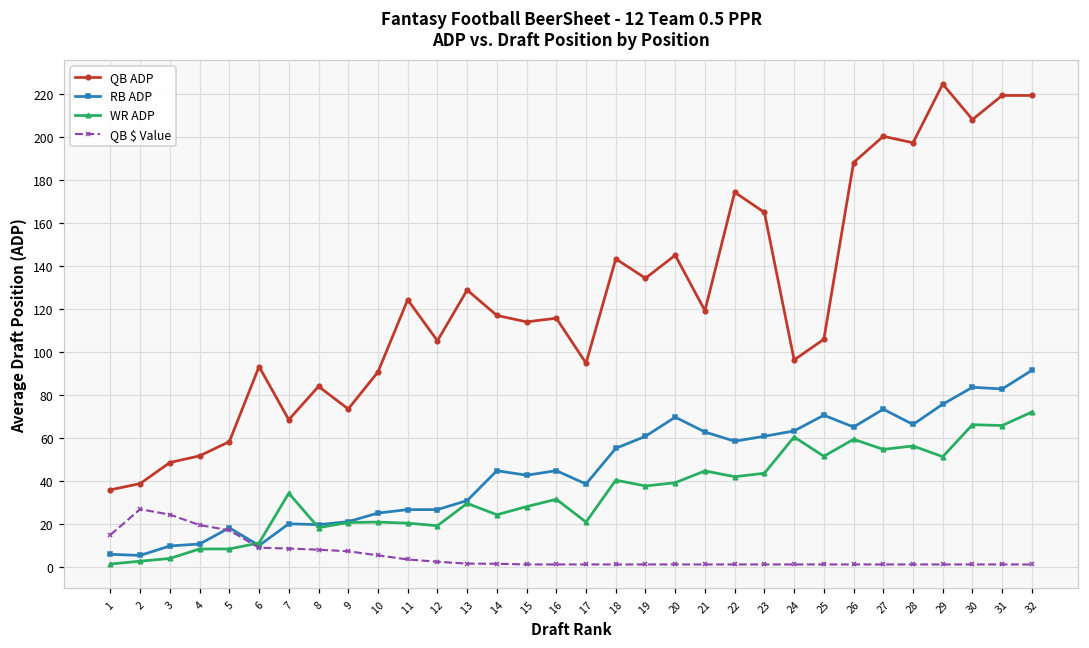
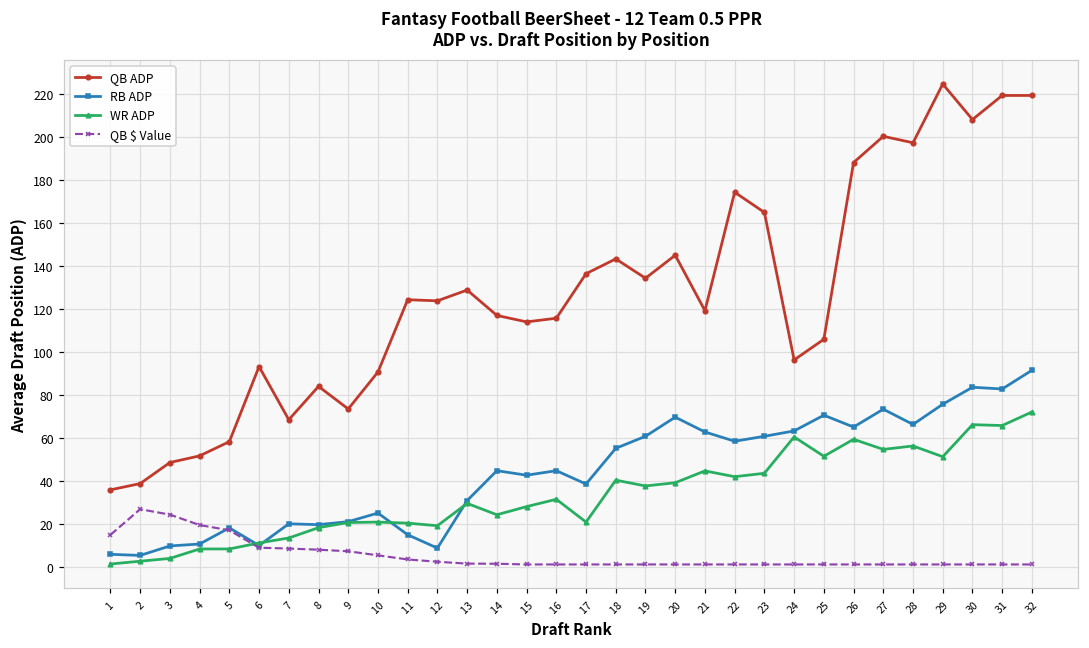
  {
    "QB ADP": {
      "1": 36,
      "2": 39,
      "3": 48,
      "4": 52,
      "5": 58,
      "6": 93,
      "7": 68,
      "8": 84,
      "9": 73,
      "10": 91,
      "11": 124,
-     "12": 105,
+     "12": 124,
      "13": 129,
      "14": 117,
      "15": 114,
      "16": 116,
-     "17": 95,
+     "17": 136,
      "18": 143,
      "19": 134,
      "20": 145,
      "21": 119,
      "22": 174,
      "23": 165,
      "24": 96,
      "25": 106,
      "26": 188,
      "27": 200,
      "28": 197,
      "29": 224,
      "30": 208,
      "31": 219,
      "32": 219
    },
    "RB ADP": {
      "1": 6,
      "2": 5,
      "3": 10,
      "4": 11,
      "7": 20,
      "8": 20,
      "10": 25,
-     "11": 27,
-     "12": 27,
+     "11": 15,
+     "12": 9,
      "14": 45,
      "15": 43,
      "16": 45,
      "17": 38,
      "18": 55,
      "19": 61,
      "20": 70,
      "21": 63,
      "22": 58,
      "23": 61,
      "24": 63,
      "25": 70,
      "26": 65,
      "27": 73,
      "28": 66,
      "29": 76,
      "30": 83,
      "31": 83,
      "32": 91
    },
    "WR ADP": {
      "1": 1,
      "2": 3,
      "3": 4,
      "4": 8,
      "5": 8,
-     "7": 34,
+     "7": 13,
      "8": 18,
      "10": 21,
      "11": 20,
      "12": 19,
      "14": 24,
      "15": 28,
      "16": 31,
      "17": 21,
      "18": 40,
      "19": 38,
      "20": 39,
      "21": 45,
      "22": 42,
      "23": 43,
      "24": 60,
      "25": 51,
      "26": 59,
      "27": 55,
      "28": 56,
      "29": 51,
      "30": 66,
      "31": 66,
      "32": 72
    },
    "QB $ Value": {
      "1": 15,
      "2": 27,
      "3": 24,
      "4": 19,
      "7": 8,
      "8": 8,
      "9": 7,
      "10": 5,
      "11": 3,
      "12": 2,
      "13": 1,
      "14": 1,
      "15": 1,
      "16": 1,
      "17": 1,
      "18": 1,
      "19": 1,
      "20": 1,
      "21": 1,
      "22": 1,
      "23": 1,
      "24": 1,
      "25": 1,
      "26": 1,
      "27": 1,
      "28": 1,
      "29": 1,
      "30": 1,
      "31": 1,
      "32": 1
    }
  }
